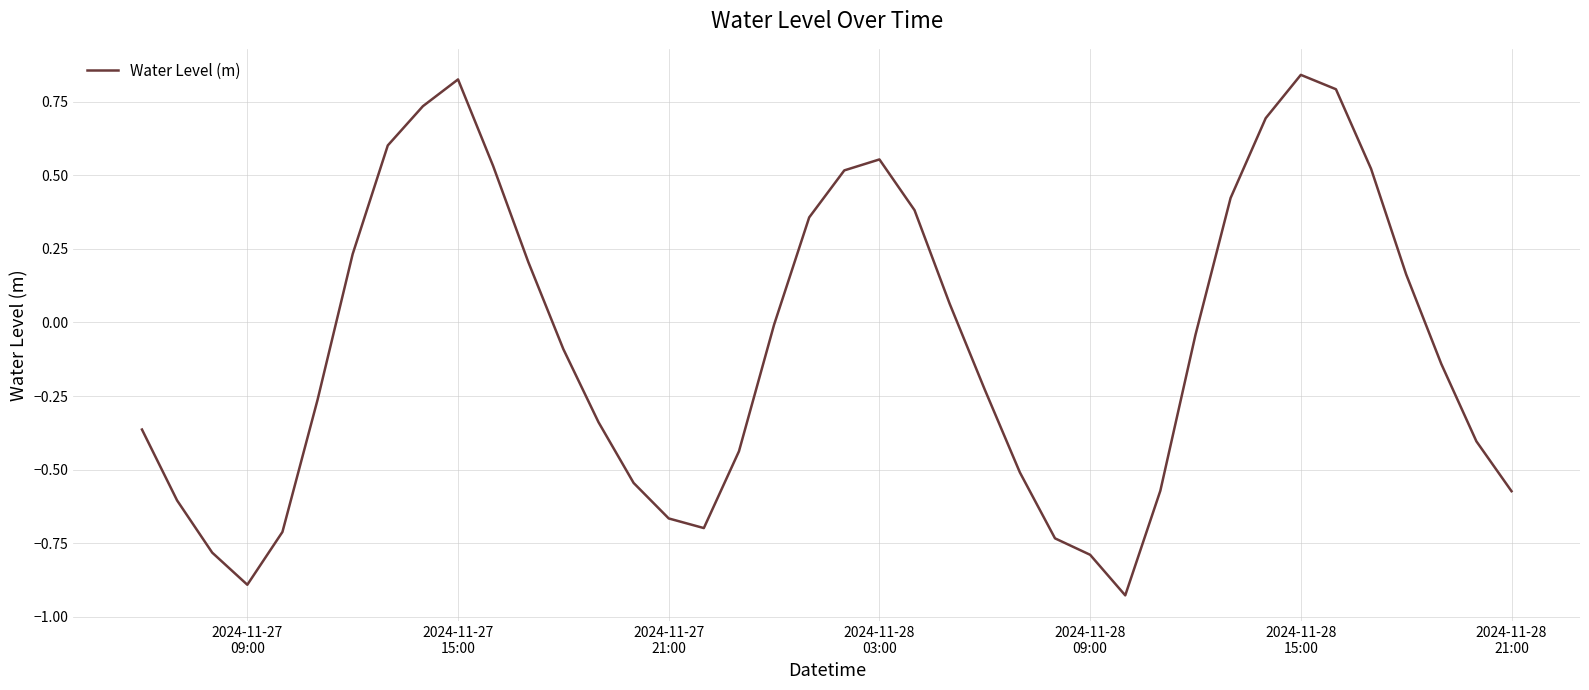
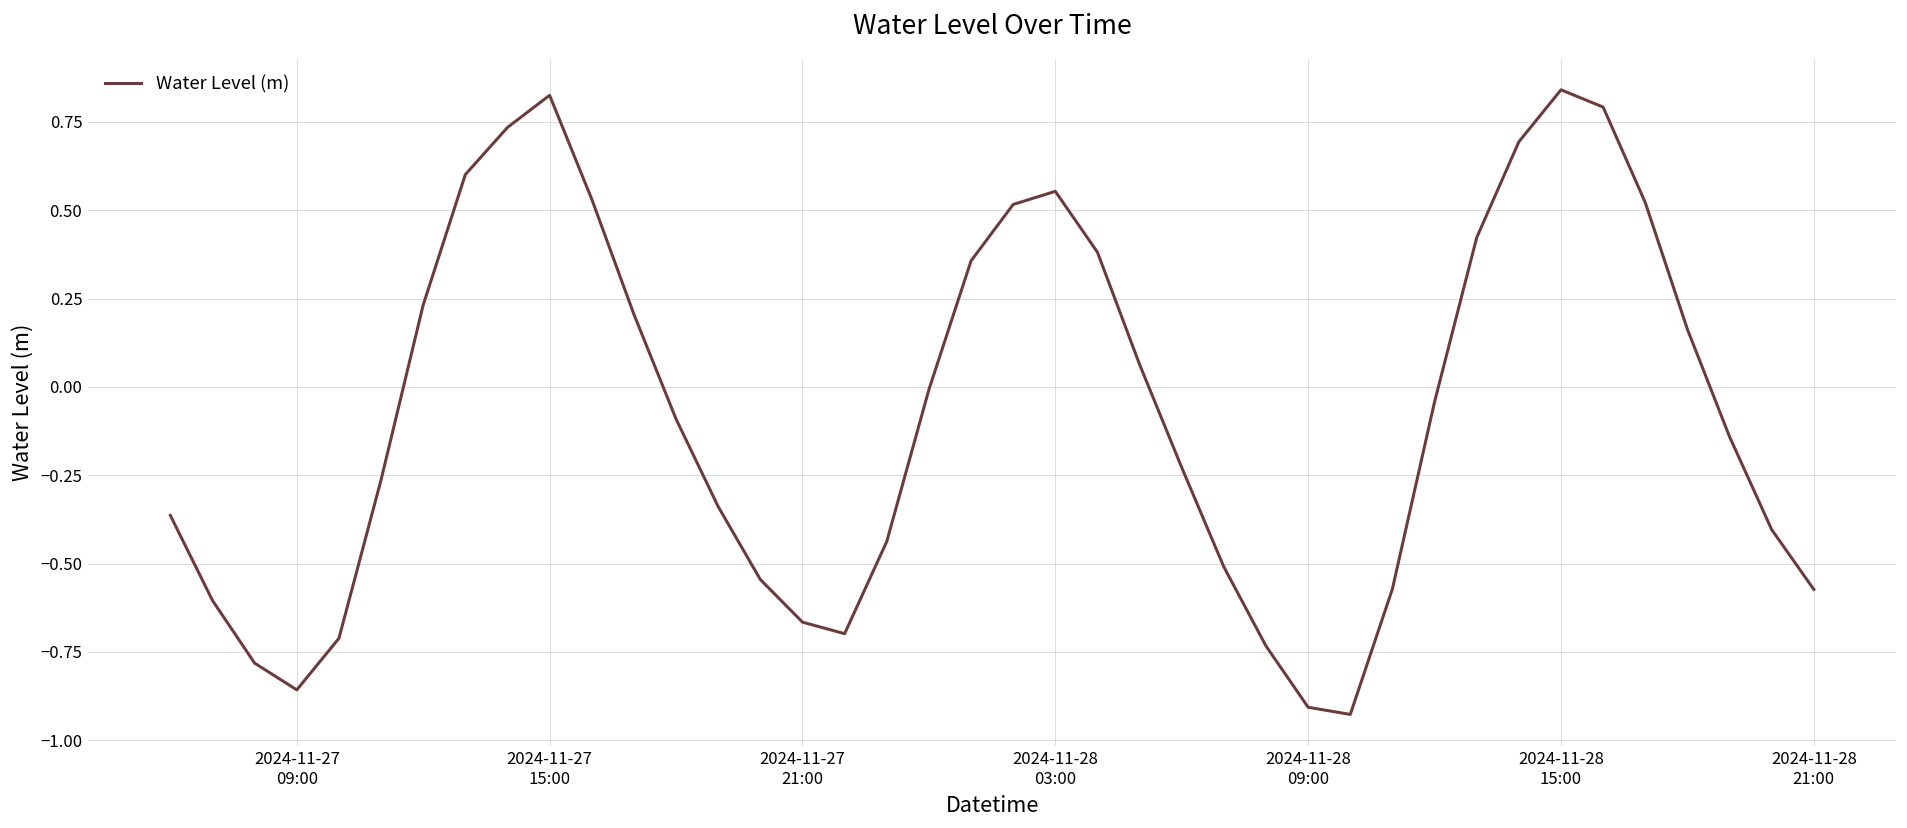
  {
-   "2024-11-27 09:00": -0.89,
+   "2024-11-27 09:00": -0.86,
    "2024-11-27 15:00": 0.83,
    "2024-11-27 21:00": -0.67,
    "2024-11-28 03:00": 0.55,
-   "2024-11-28 09:00": -0.79,
+   "2024-11-28 09:00": -0.91,
    "2024-11-28 15:00": 0.84,
    "2024-11-28 21:00": -0.57
  }
